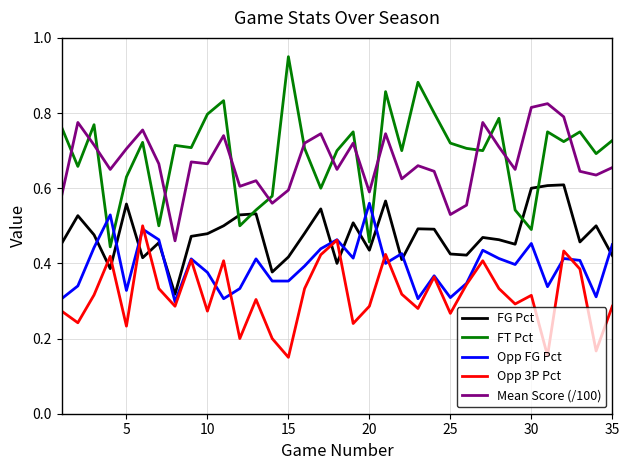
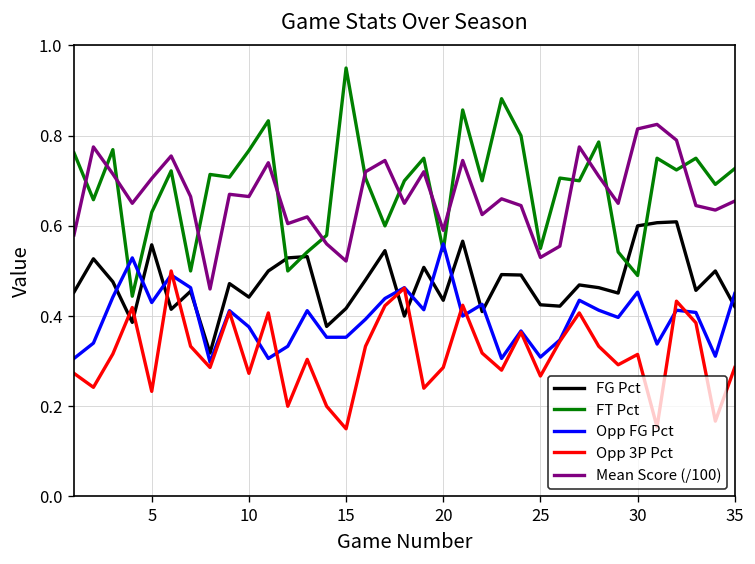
  {
    "FG Pct": {
      "5": 0.56,
-     "10": 0.48,
+     "10": 0.44,
      "15": 0.42,
      "20": 0.44,
      "25": 0.43,
      "30": 0.60,
      "35": 0.42
    },
    "FT Pct": {
      "5": 0.63,
-     "10": 0.80,
+     "10": 0.77,
      "15": 0.95,
-     "20": 0.46,
-     "25": 0.72,
+     "20": 0.55,
+     "25": 0.55,
      "30": 0.49,
      "35": 0.73
    },
    "Opp FG Pct": {
-     "5": 0.33,
+     "5": 0.43,
      "10": 0.38,
      "15": 0.35,
      "20": 0.56,
      "25": 0.31,
      "30": 0.45,
      "35": 0.45
    },
    "Opp 3P Pct": {
      "5": 0.23,
      "10": 0.27,
      "15": 0.15,
      "20": 0.29,
      "25": 0.27,
      "30": 0.32,
      "35": 0.29
    },
    "Mean Score (/100)": {
      "5": 0.71,
      "10": 0.67,
-     "15": 0.60,
+     "15": 0.52,
      "20": 0.59,
      "25": 0.53,
      "30": 0.82,
      "35": 0.66
    }
  }
